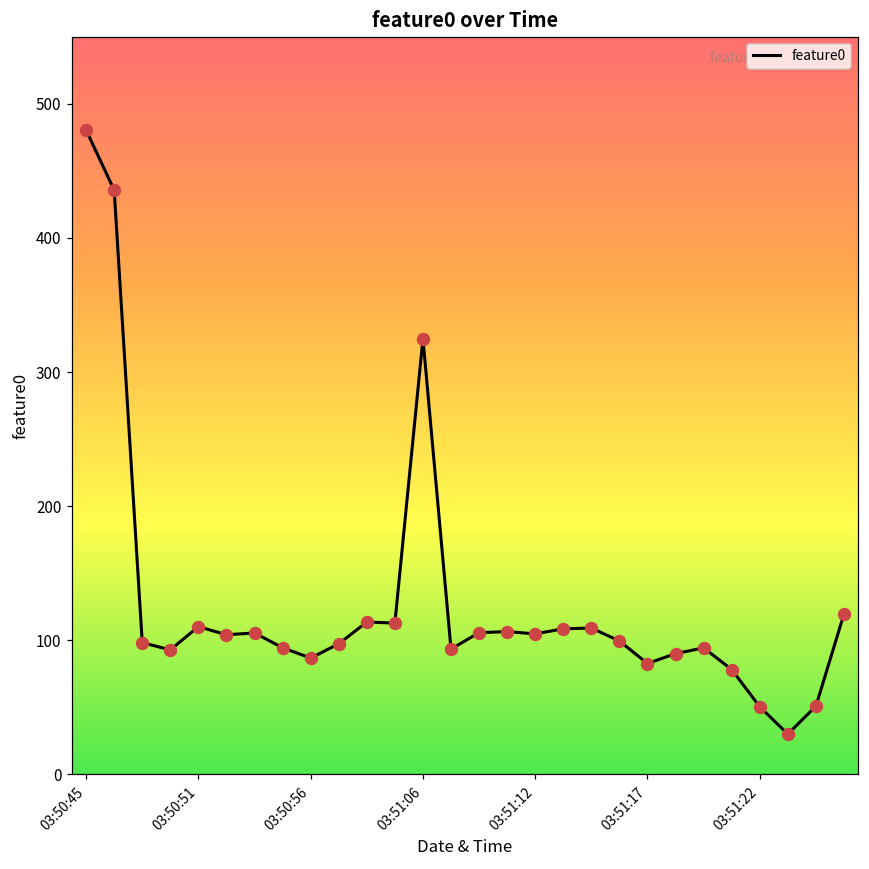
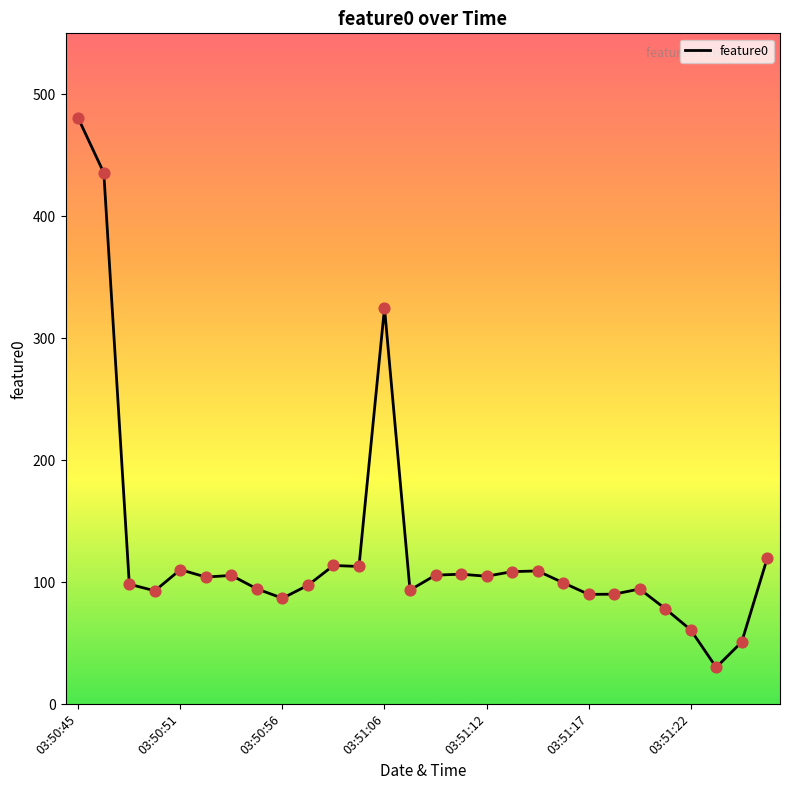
  {
    "03:50:45": 480,
    "03:50:51": 110,
    "03:50:56": 87,
    "03:51:06": 325,
    "03:51:12": 105,
-   "03:51:17": 83,
-   "03:51:22": 50
+   "03:51:17": 90,
+   "03:51:22": 61
  }
